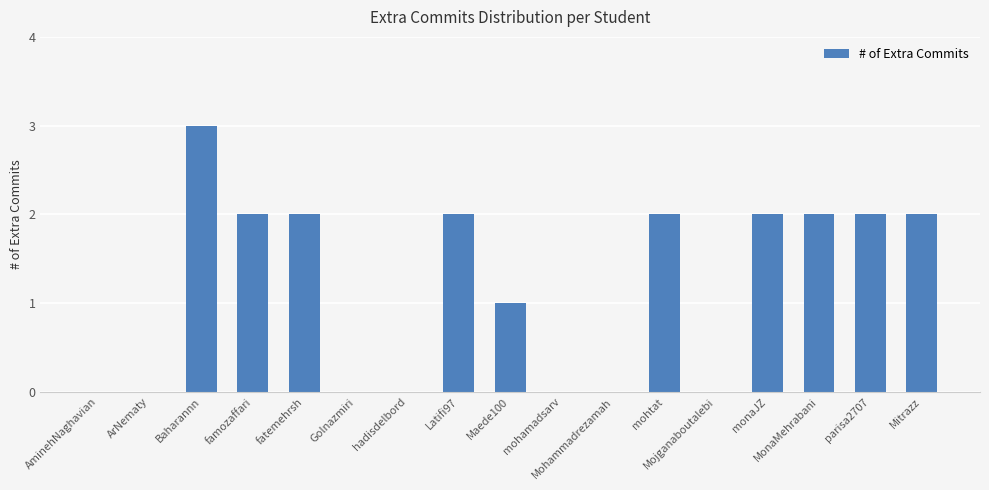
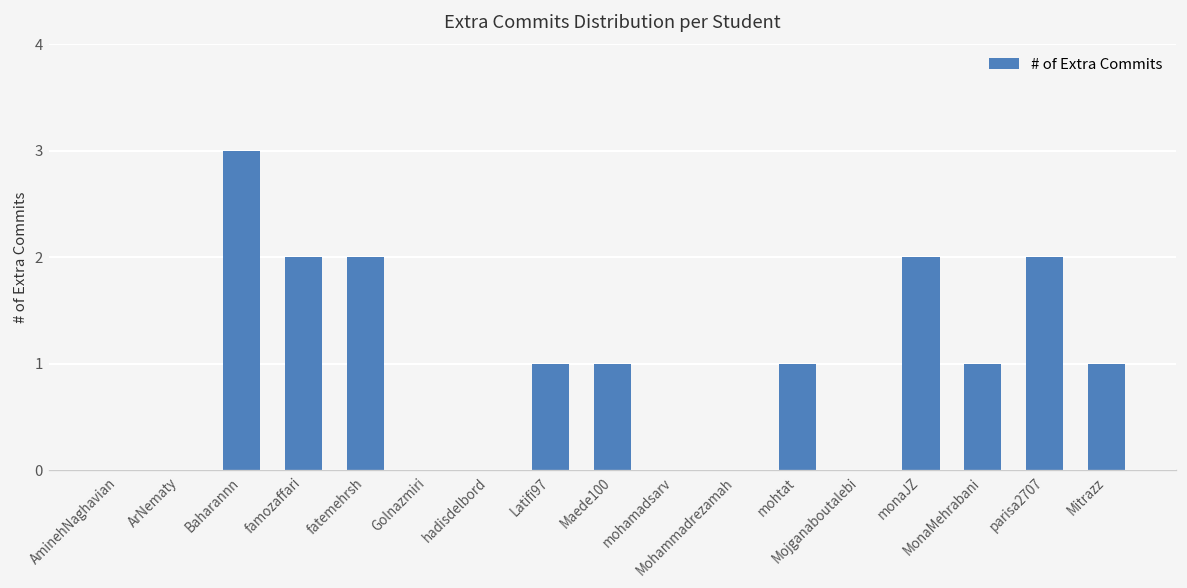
  {
    "AminehNaghavian": 0,
    "ArNematy": 0,
    "Baharannn": 3,
    "famozaffari": 2,
    "fatemehrsh": 2,
    "Golnazmiri": 0,
    "hadisdelbord": 0,
-   "Latifi97": 2,
+   "Latifi97": 1,
    "Maede100": 1,
    "mohamadsarv": 0,
    "Mohammadrezamah": 0,
-   "mohtat": 2,
+   "mohtat": 1,
    "Mojganaboutalebi": 0,
    "monaJZ": 2,
-   "MonaMehrabani": 2,
+   "MonaMehrabani": 1,
    "parisa2707": 2,
-   "Mitrazz": 2
+   "Mitrazz": 1
  }
